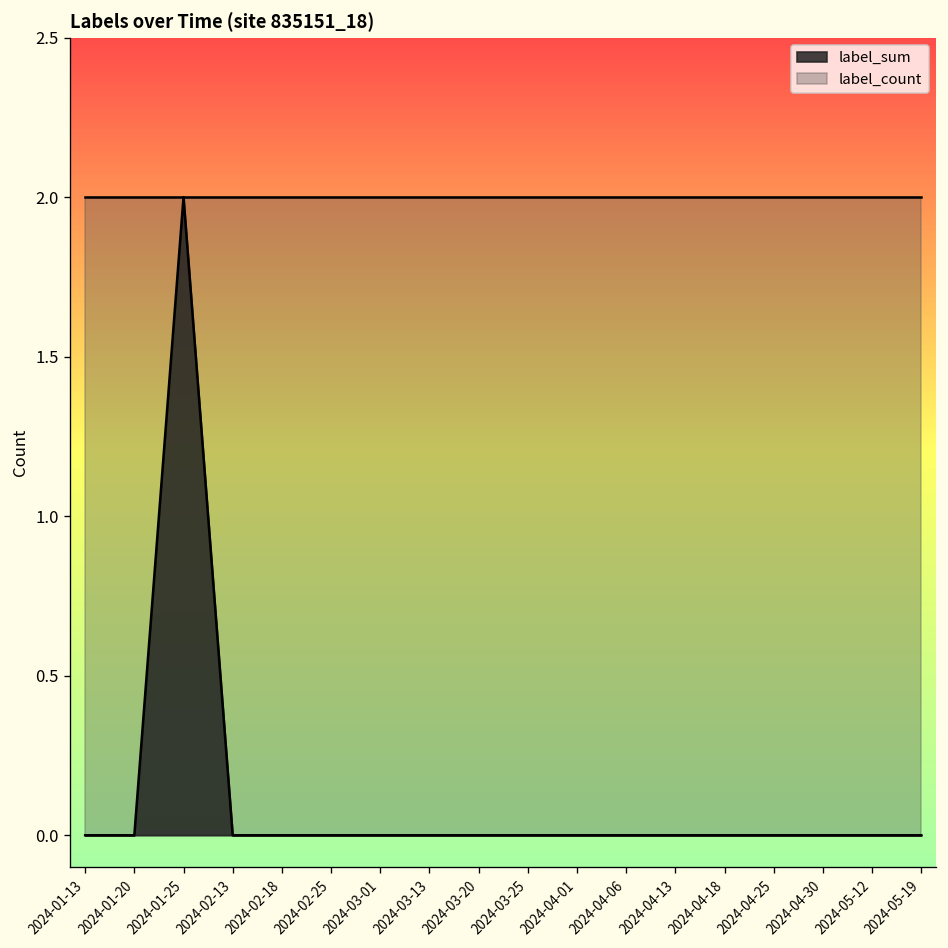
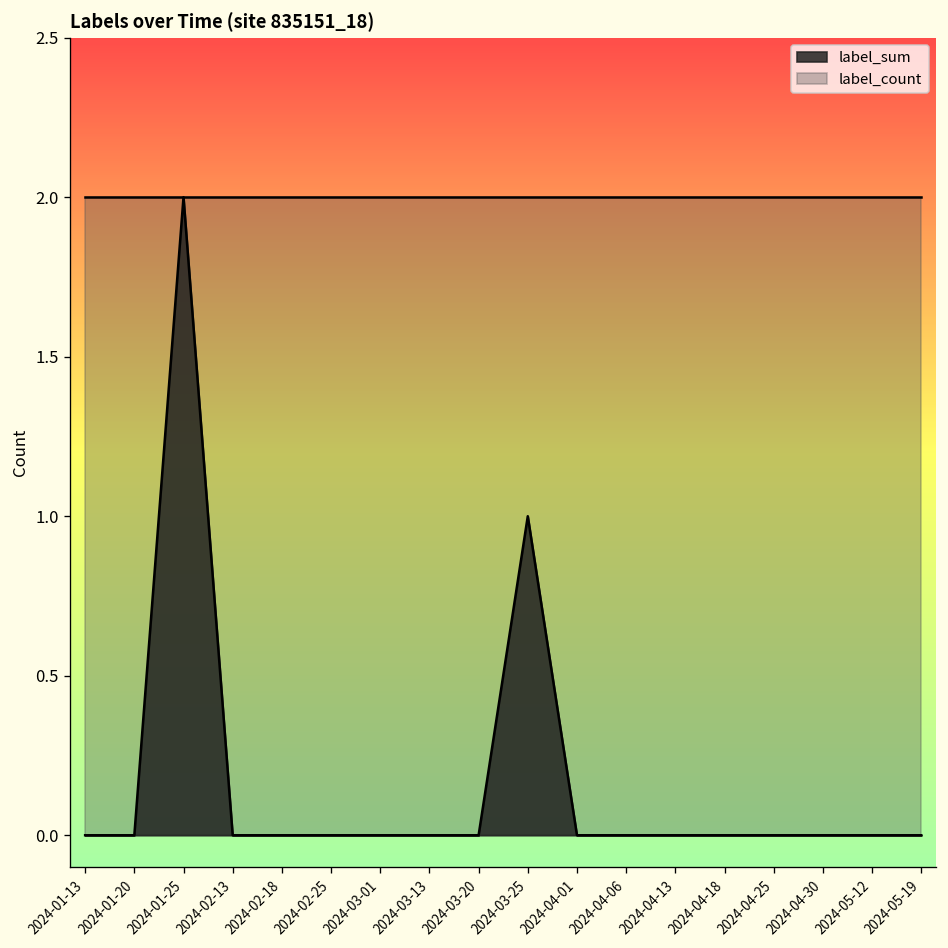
  {
    "label_sum": {
      "2024-01-13": 0,
      "2024-01-20": 0,
      "2024-02-13": 0,
      "2024-02-18": 0,
      "2024-02-25": 0,
      "2024-03-01": 0,
      "2024-03-13": 0,
      "2024-03-20": 0,
-     "2024-03-25": 0,
+     "2024-03-25": 1,
      "2024-04-01": 0,
      "2024-04-06": 0,
      "2024-04-13": 0,
      "2024-04-18": 0,
      "2024-04-25": 0,
      "2024-04-30": 0,
      "2024-05-12": 0,
      "2024-05-19": 0
    },
    "label_count": {
      "2024-01-13": 2,
      "2024-01-20": 2,
      "2024-02-13": 2,
      "2024-02-18": 2,
      "2024-02-25": 2,
      "2024-03-01": 2,
      "2024-03-13": 2,
      "2024-03-20": 2,
      "2024-03-25": 2,
      "2024-04-01": 2,
      "2024-04-06": 2,
      "2024-04-13": 2,
      "2024-04-18": 2,
      "2024-04-25": 2,
      "2024-04-30": 2,
      "2024-05-12": 2,
      "2024-05-19": 2
    }
  }
